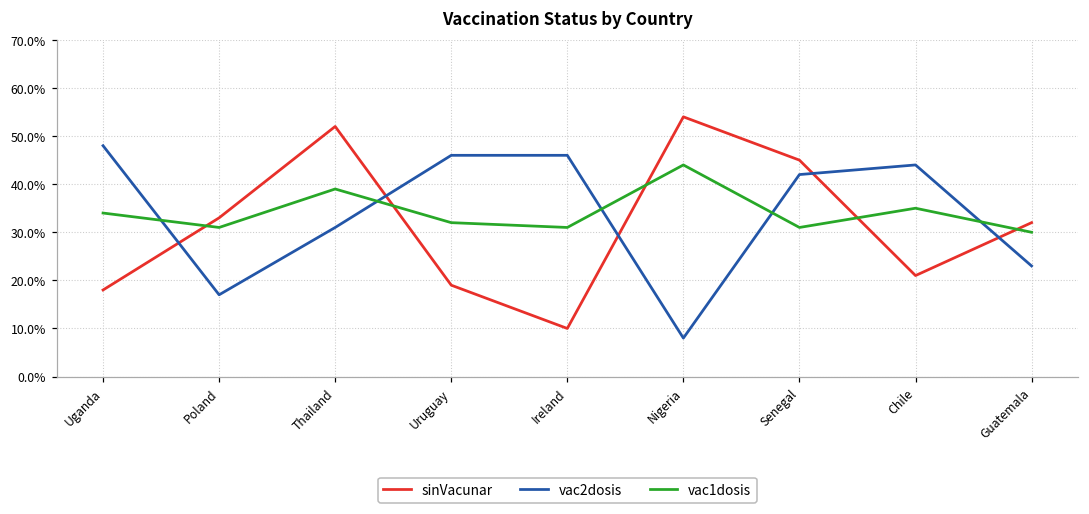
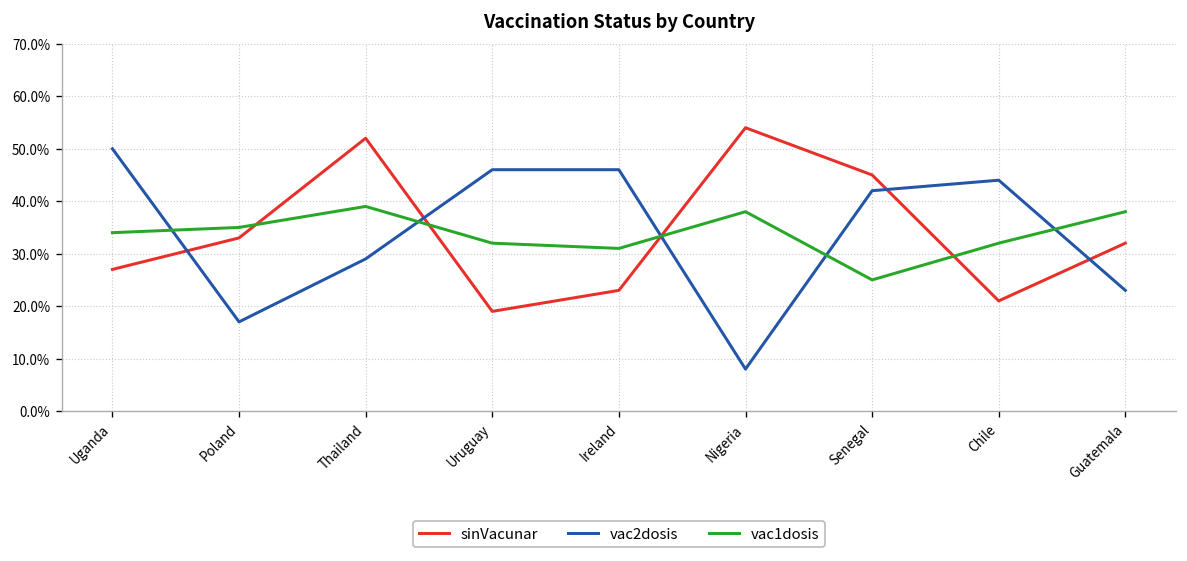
  {
    "sinVacunar": {
-     "Uganda": "18%",
+     "Uganda": "27%",
      "Poland": "33%",
      "Thailand": "52%",
      "Uruguay": "19%",
-     "Ireland": "10%",
+     "Ireland": "23%",
      "Nigeria": "54%",
      "Senegal": "45%",
      "Chile": "21%",
      "Guatemala": "32%"
    },
    "vac2dosis": {
-     "Uganda": "48%",
+     "Uganda": "50%",
      "Poland": "17%",
-     "Thailand": "31%",
+     "Thailand": "29%",
      "Uruguay": "46%",
      "Ireland": "46%",
      "Nigeria": "8%",
      "Senegal": "42%",
      "Chile": "44%",
      "Guatemala": "23%"
    },
    "vac1dosis": {
      "Uganda": "34%",
-     "Poland": "31%",
+     "Poland": "35%",
      "Thailand": "39%",
      "Uruguay": "32%",
      "Ireland": "31%",
-     "Nigeria": "44%",
-     "Senegal": "31%",
-     "Chile": "35%",
-     "Guatemala": "30%"
+     "Nigeria": "38%",
+     "Senegal": "25%",
+     "Chile": "32%",
+     "Guatemala": "38%"
    }
  }
